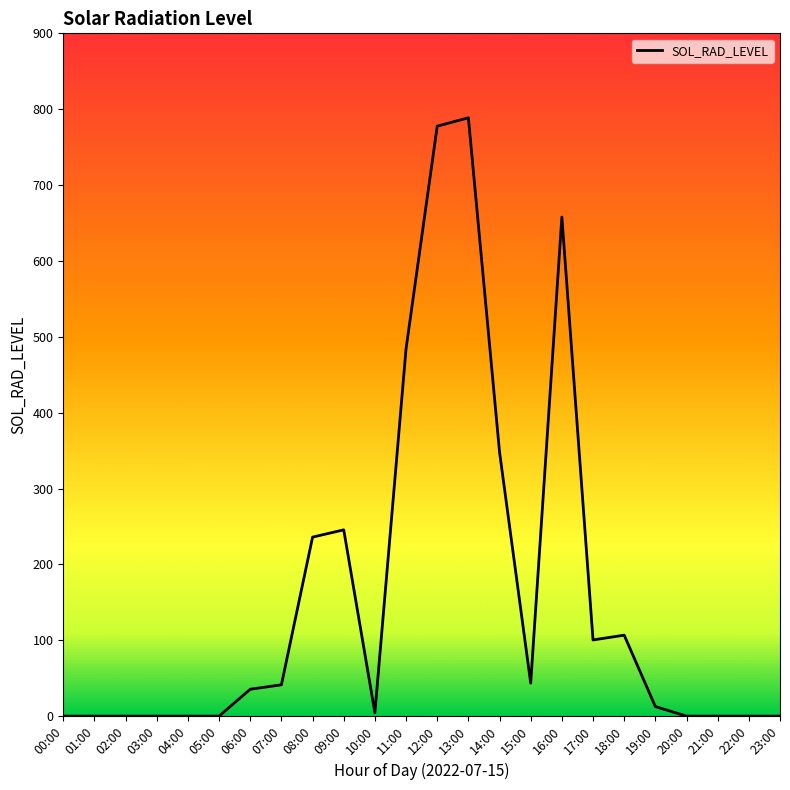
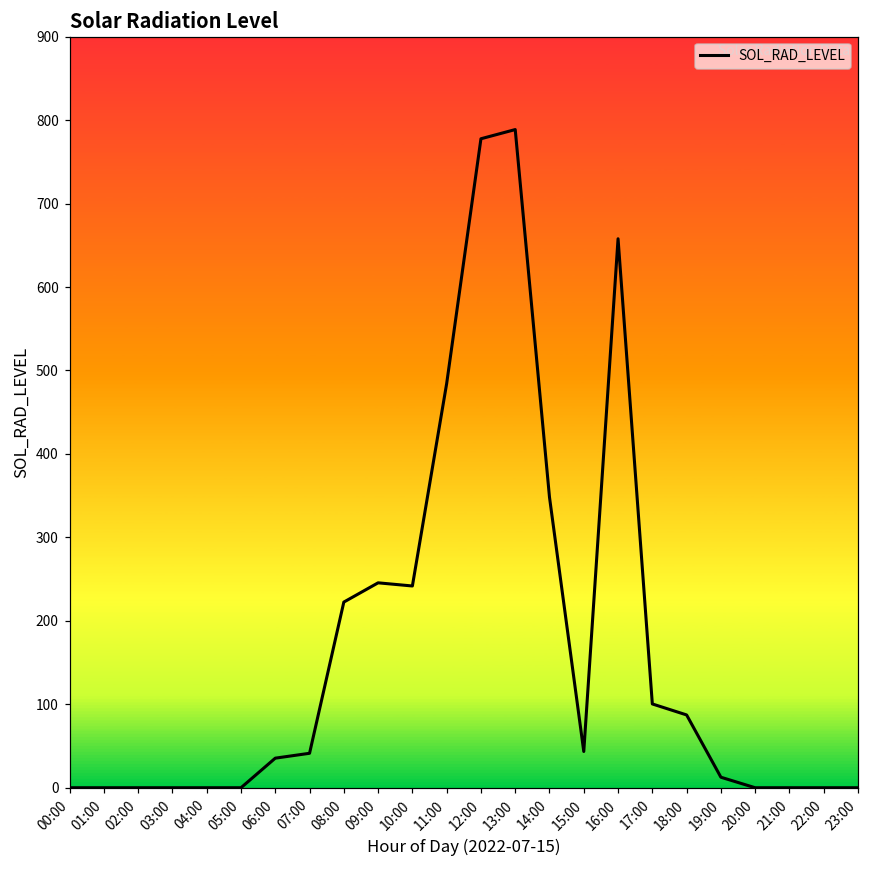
  {
    "00:00": 0,
    "01:00": 0,
    "02:00": 0,
    "03:00": 0,
    "04:00": 0,
    "05:00": 0,
    "06:00": 40,
    "07:00": 40,
-   "08:00": 240,
+   "08:00": 220,
    "09:00": 250,
-   "10:00": 0,
+   "10:00": 240,
    "11:00": 480,
    "12:00": 780,
    "13:00": 790,
    "14:00": 350,
    "15:00": 40,
    "16:00": 660,
    "17:00": 100,
-   "18:00": 110,
+   "18:00": 90,
    "19:00": 10,
    "20:00": 0,
    "21:00": 0,
    "22:00": 0,
    "23:00": 0
  }
